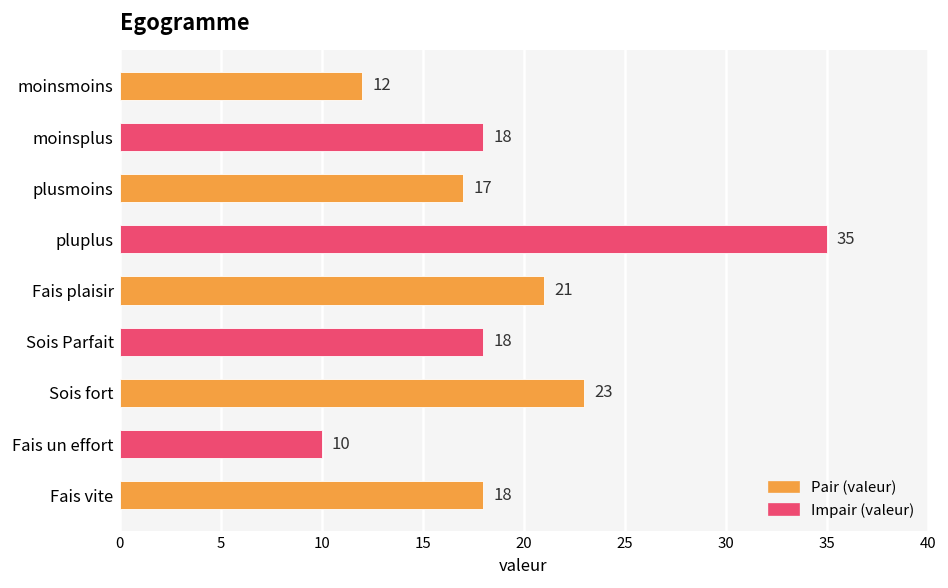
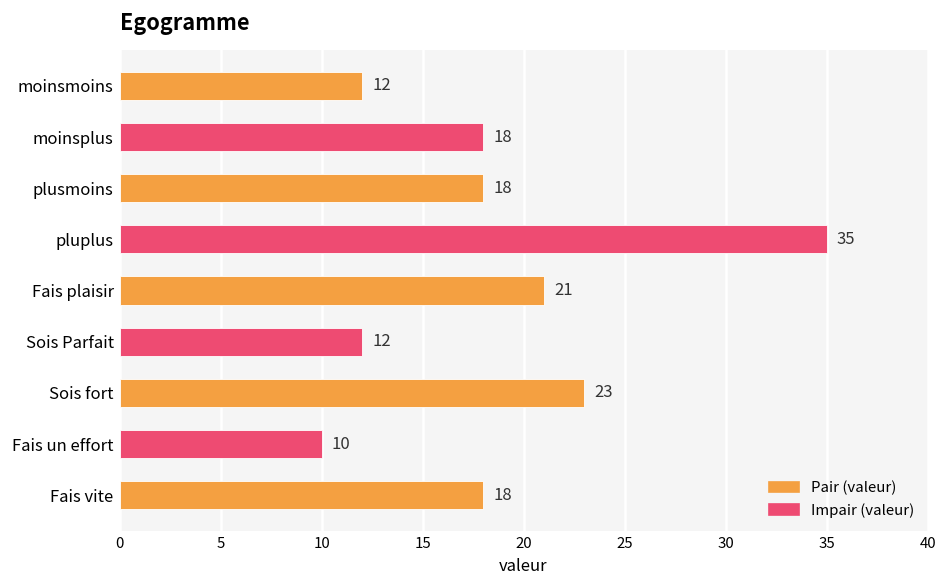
  {
    "moinsmoins": 12,
    "moinsplus": 18,
-   "plusmoins": 17,
+   "plusmoins": 18,
    "pluplus": 35,
    "Fais plaisir": 21,
-   "Sois Parfait": 18,
+   "Sois Parfait": 12,
    "Sois fort": 23,
    "Fais un effort": 10,
    "Fais vite": 18
  }
